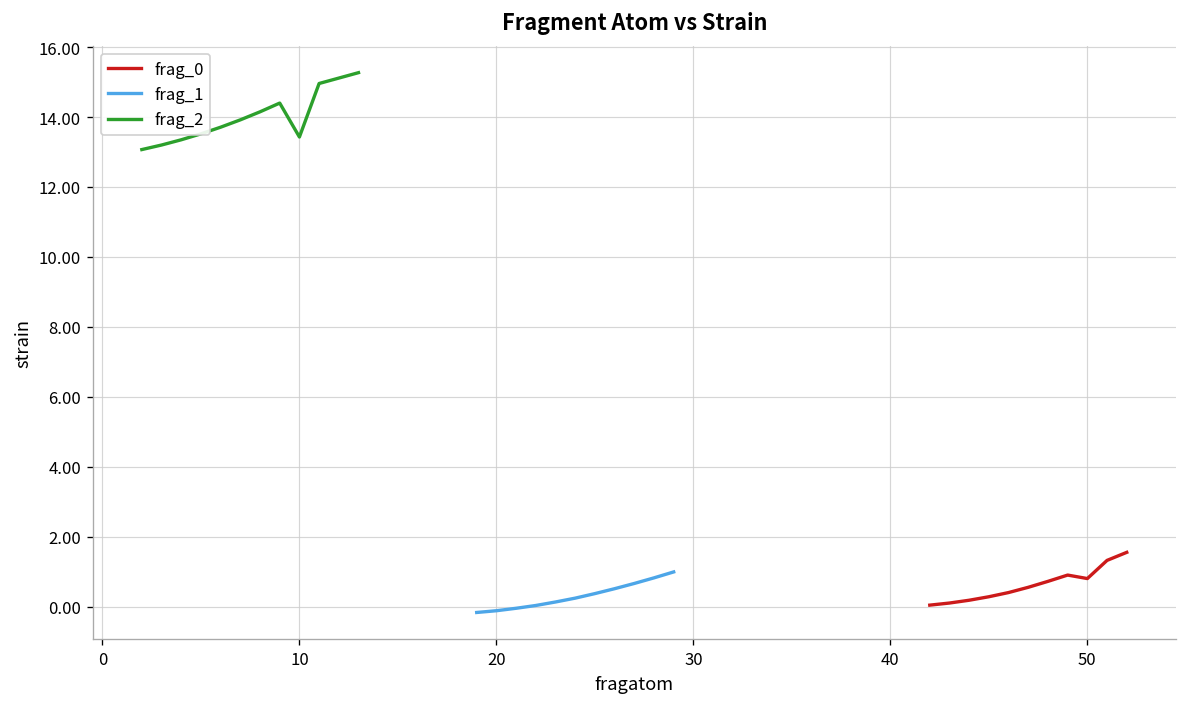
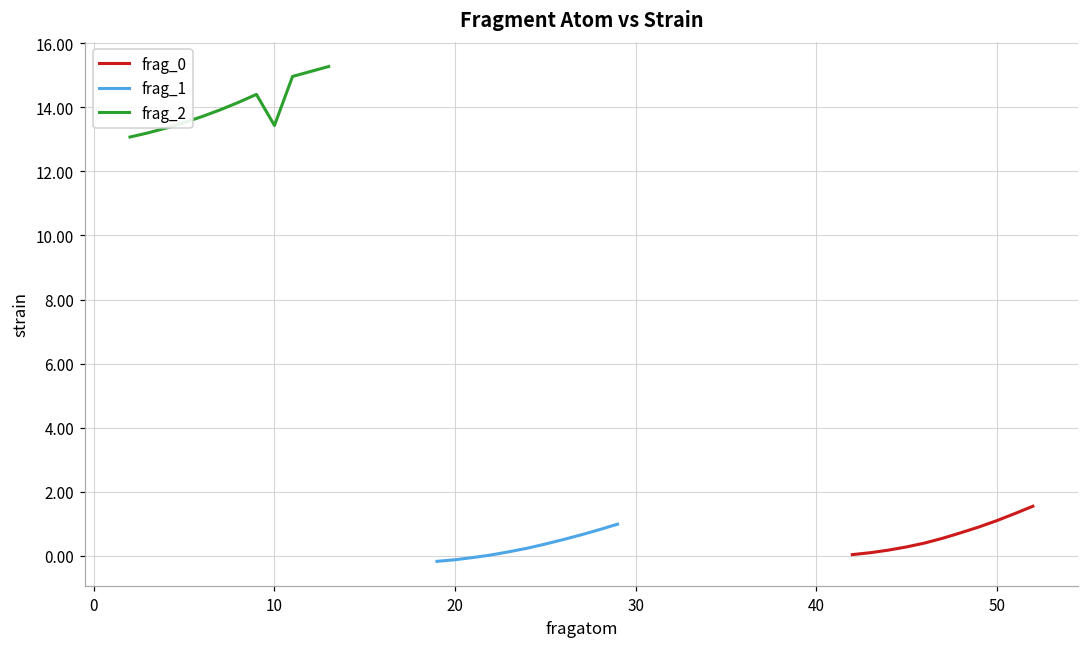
  {
    "frag_0": {
-     "50": 0.8
+     "50": 1.1
    },
    "frag_1": {
      "20": -0.1
    },
    "frag_2": {
      "10": 13.4
    }
  }
